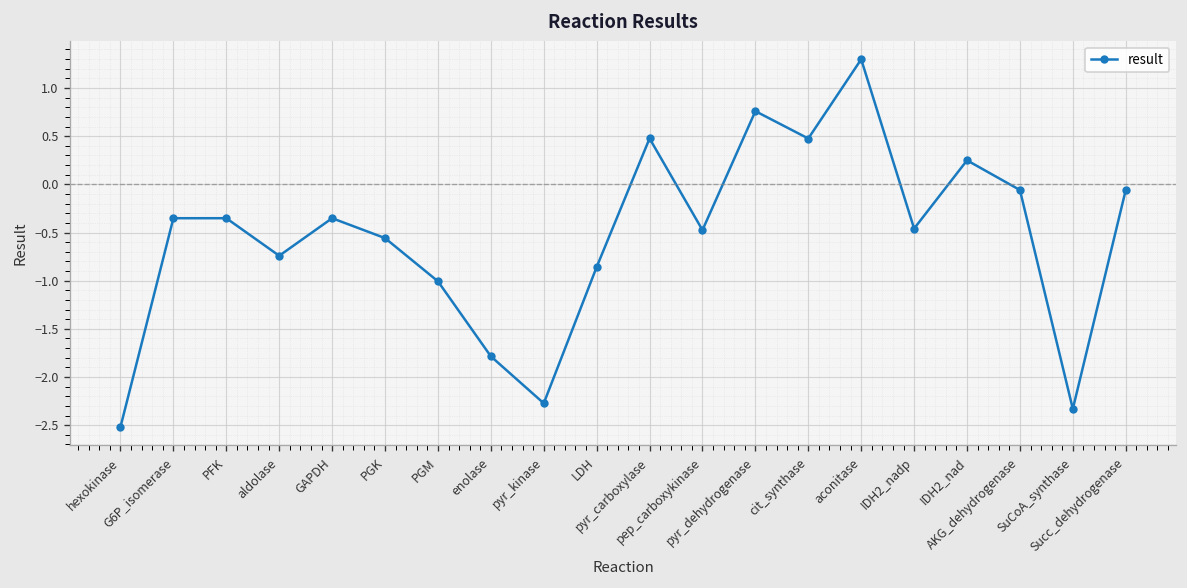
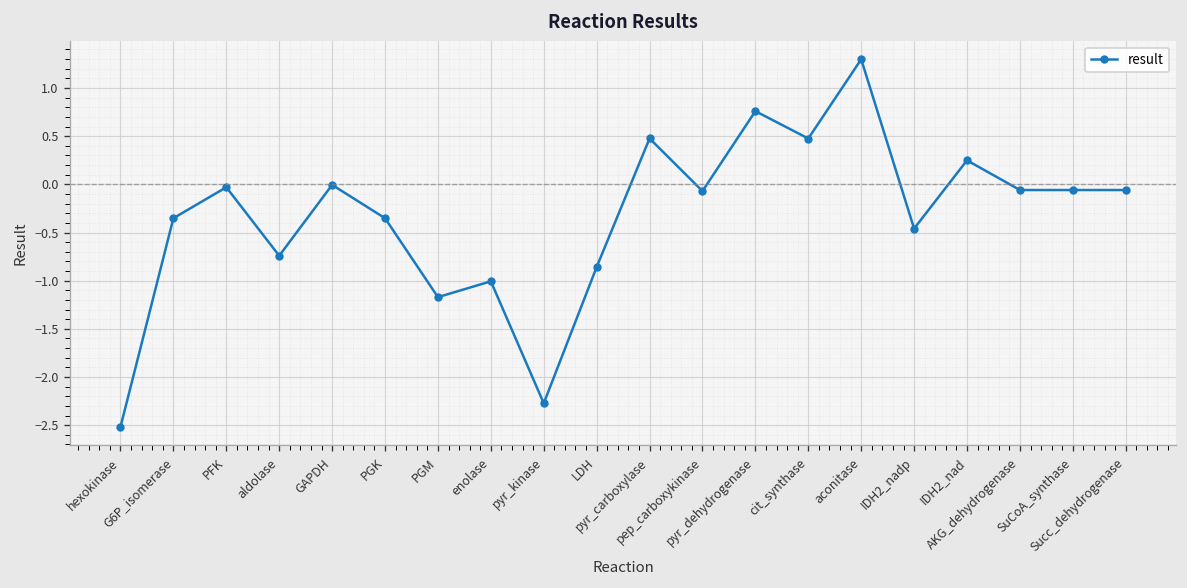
  {
    "hexokinase": -2.5,
    "G6P_isomerase": -0.4,
-   "PFK": -0.4,
+   "PFK": 0.0,
    "aldolase": -0.7,
-   "GAPDH": -0.4,
-   "PGK": -0.6,
-   "PGM": -1.0,
-   "enolase": -1.8,
+   "GAPDH": 0.0,
+   "PGK": -0.4,
+   "PGM": -1.2,
+   "enolase": -1.0,
    "pyr_kinase": -2.3,
    "LDH": -0.9,
    "pyr_carboxylase": 0.5,
-   "pep_carboxykinase": -0.5,
+   "pep_carboxykinase": -0.1,
    "pyr_dehydrogenase": 0.8,
    "cit_synthase": 0.5,
    "aconitase": 1.3,
    "IDH2_nadp": -0.5,
    "IDH2_nad": 0.2,
    "AKG_dehydrogenase": -0.1,
-   "SuCoA_synthase": -2.3,
+   "SuCoA_synthase": -0.1,
    "Succ_dehydrogenase": -0.1
  }
